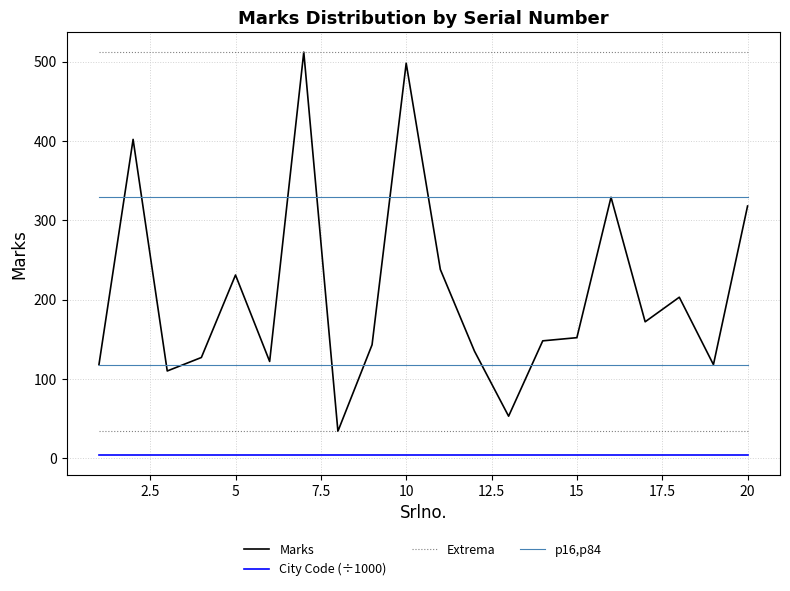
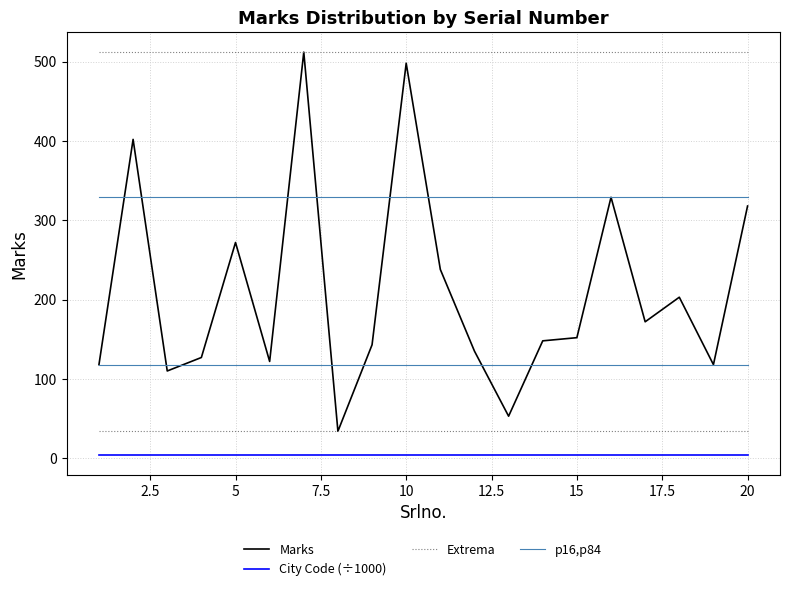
  {
    "Marks": {
-     "5": 230,
+     "5": 270,
      "10": 500,
      "15": 150,
      "20": 320
    },
    "City Code (÷1000)": {
      "5": 0,
      "10": 0,
      "15": 0,
      "20": 0
    }
  }
